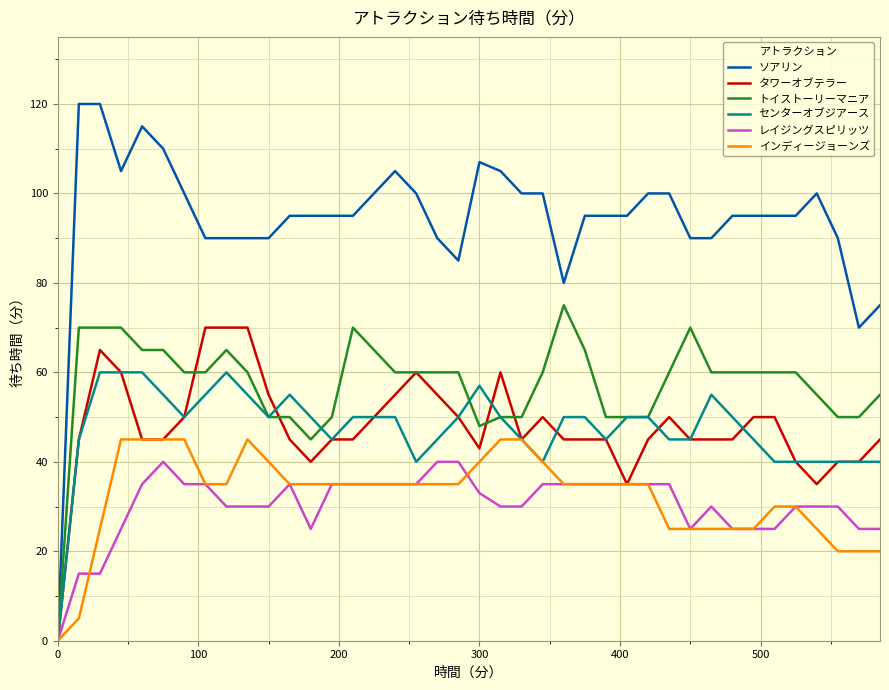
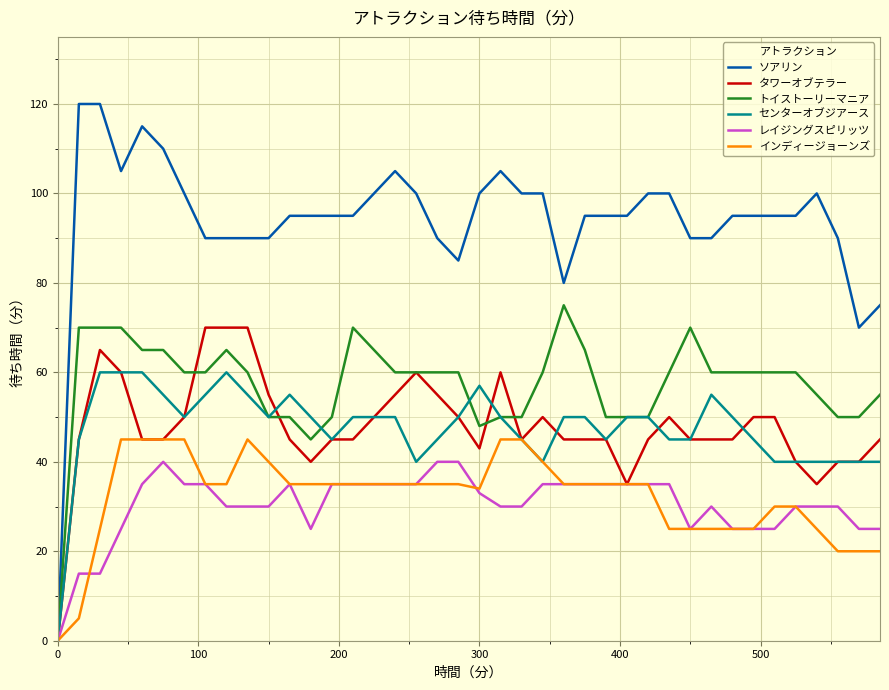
  {
    "ソアリン": {
-     "300": 107
+     "300": 100
    },
    "タワーオブテラー": {
      "300": 43
    },
    "トイストーリーマニア": {
      "300": 48
    },
    "センターオブジアース": {
      "300": 57
    },
    "レイジングスピリッツ": {
      "300": 33
    },
    "インディージョーンズ": {
-     "300": 40
+     "300": 34
    }
  }
